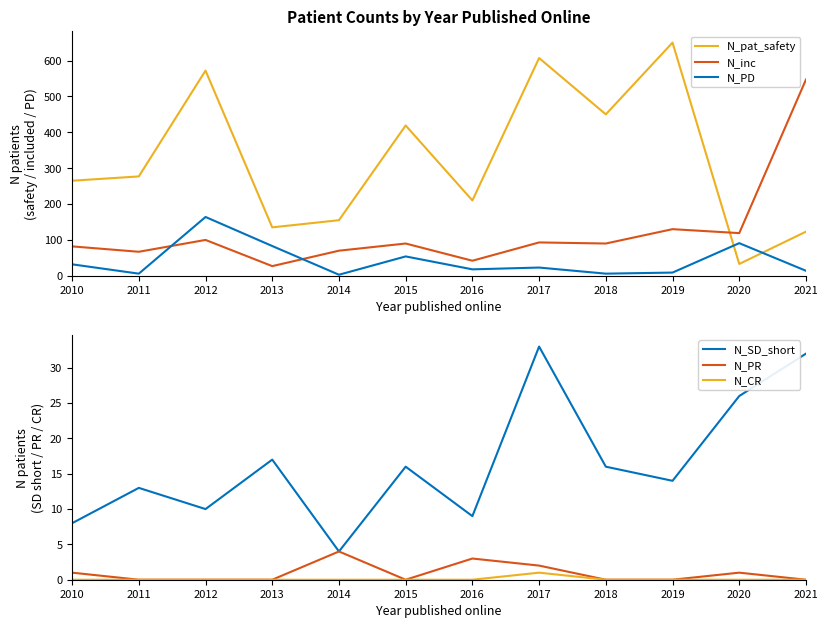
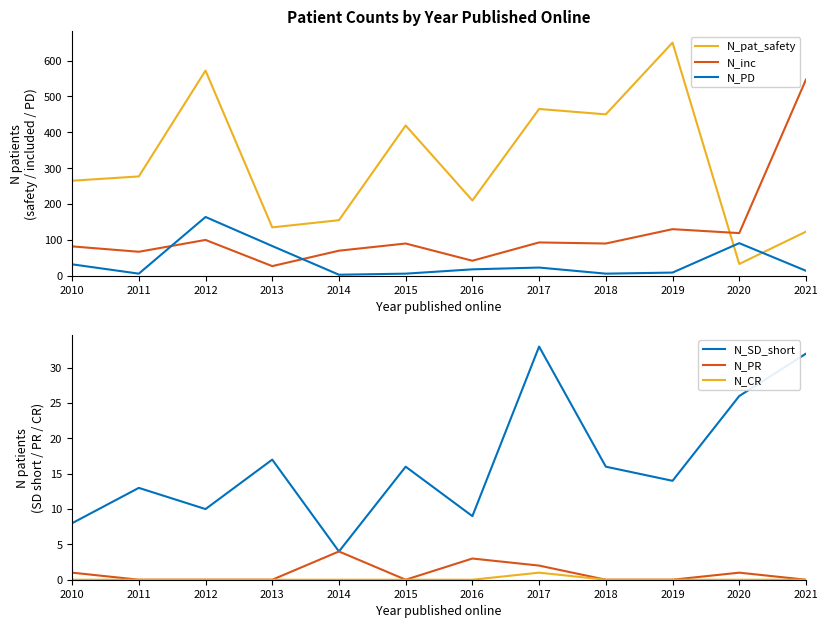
  {
    "Patient Counts by Year Published Online": {
      "N_pat_safety": {
        "2010": 270,
        "2011": 280,
        "2012": 570,
        "2013": 140,
        "2014": 160,
        "2015": 420,
        "2016": 210,
-       "2017": 610,
+       "2017": 470,
        "2018": 450,
        "2019": 650,
        "2020": 30,
        "2021": 120
      },
      "N_inc": {
        "2010": 80,
        "2011": 70,
        "2012": 100,
        "2013": 30,
        "2014": 70,
        "2015": 90,
        "2016": 40,
        "2017": 90,
        "2018": 90,
        "2019": 130,
        "2020": 120,
        "2021": 550
      },
      "N_PD": {
        "2010": 30,
        "2011": 10,
        "2012": 160,
        "2013": 80,
        "2014": 0,
-       "2015": 50,
+       "2015": 10,
        "2016": 20,
        "2017": 20,
        "2018": 10,
        "2019": 10,
        "2020": 90,
        "2021": 10
      }
    }
  }
